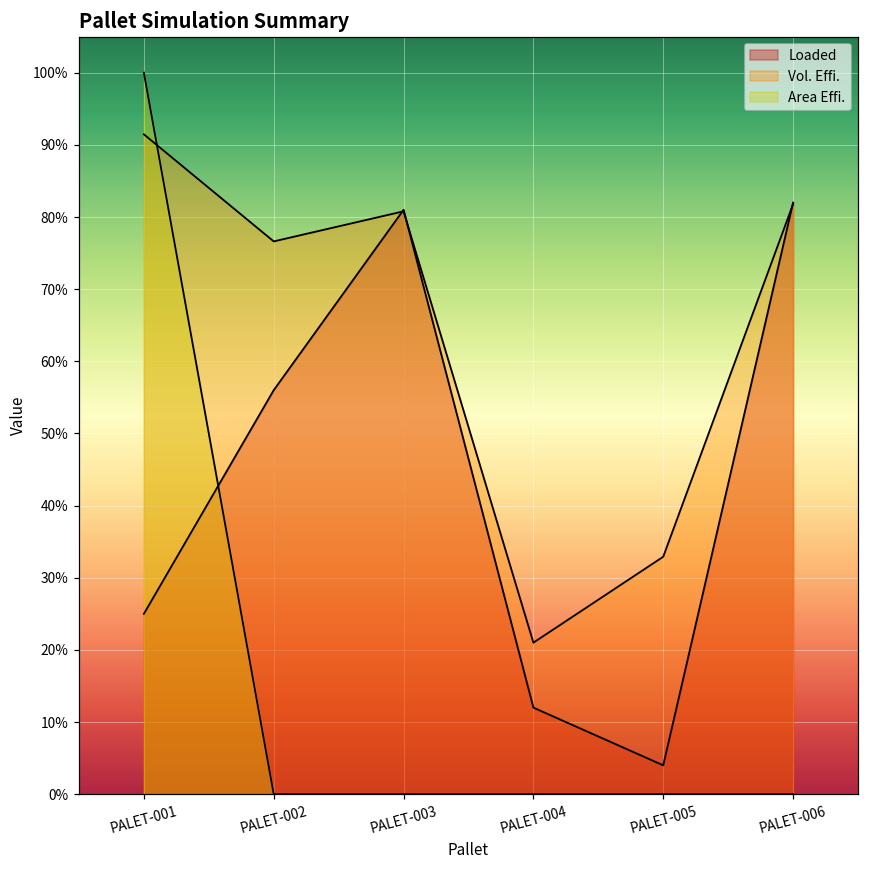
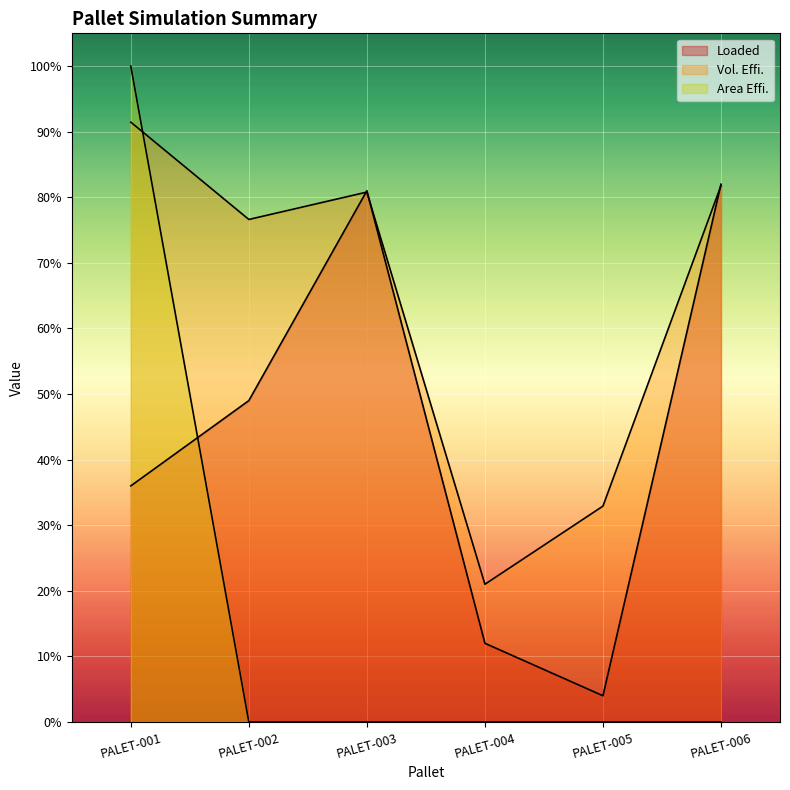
  {
    "Loaded": {
-     "PALET-001": "25%",
-     "PALET-002": "56%",
+     "PALET-001": "36%",
+     "PALET-002": "49%",
      "PALET-004": "12%",
      "PALET-005": "4%"
    }
  }
